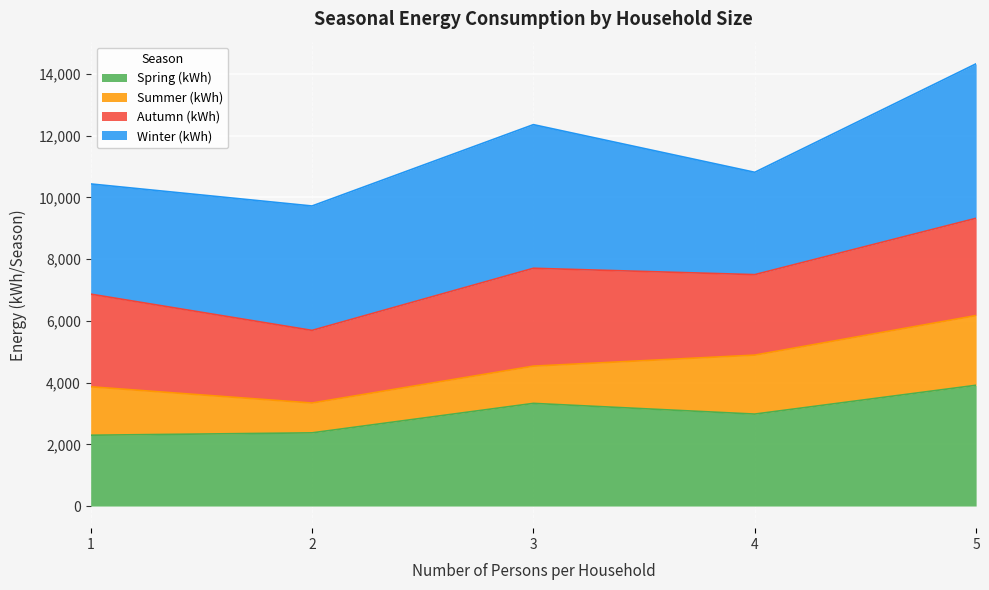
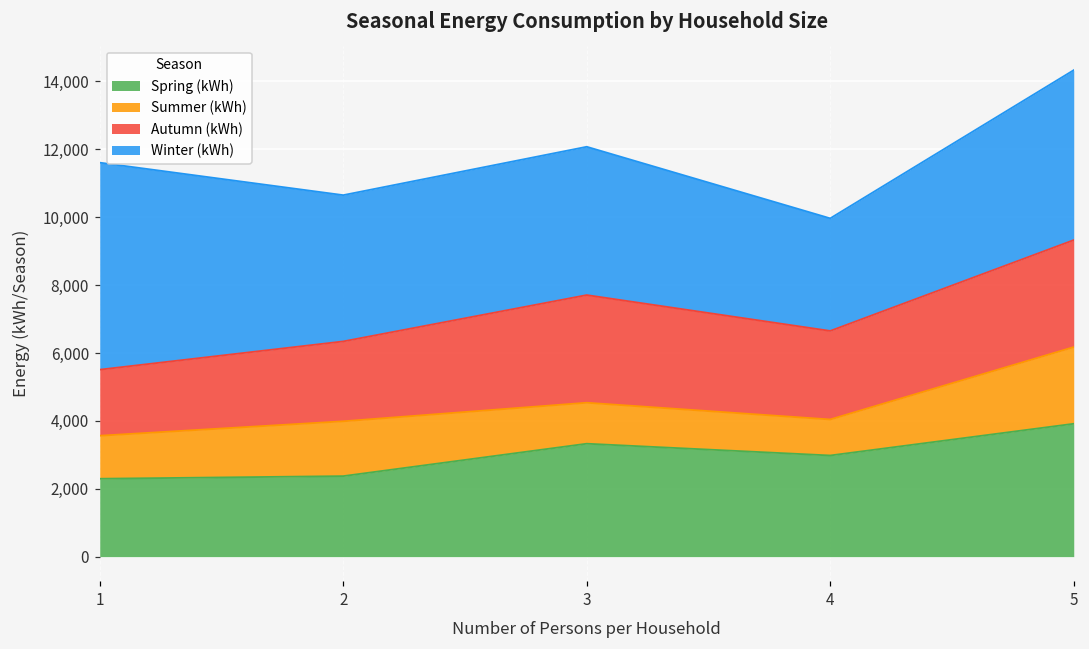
  {
    "Spring (kWh)": {
      "1": "2,300",
      "2": "2,400",
      "3": "3,300",
      "4": "3,000",
      "5": "3,900"
    },
    "Summer (kWh)": {
-     "1": "1,600",
-     "2": "1,000",
+     "1": "1,300",
+     "2": "1,600",
      "3": "1,200",
-     "4": "1,900",
+     "4": "1,100",
      "5": "2,300"
    },
    "Autumn (kWh)": {
-     "1": "3,000",
+     "1": "1,900",
      "2": "2,400",
      "3": "3,200",
      "4": "2,600",
      "5": "3,200"
    },
    "Winter (kWh)": {
-     "1": "3,600",
-     "2": "4,000",
-     "3": "4,700",
+     "1": "6,100",
+     "2": "4,300",
+     "3": "4,400",
      "4": "3,300",
      "5": "5,000"
    }
  }
